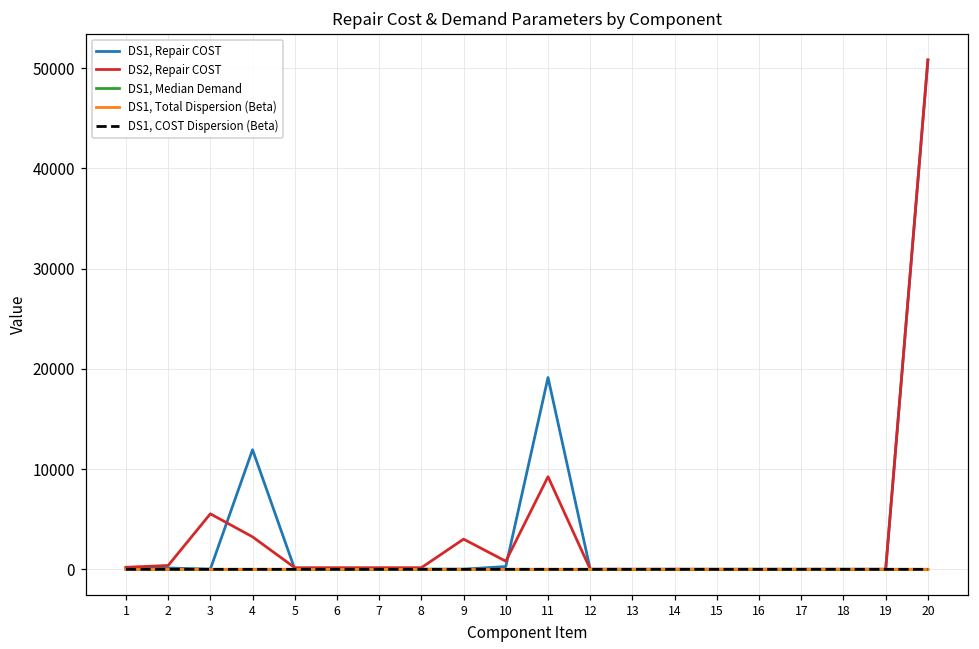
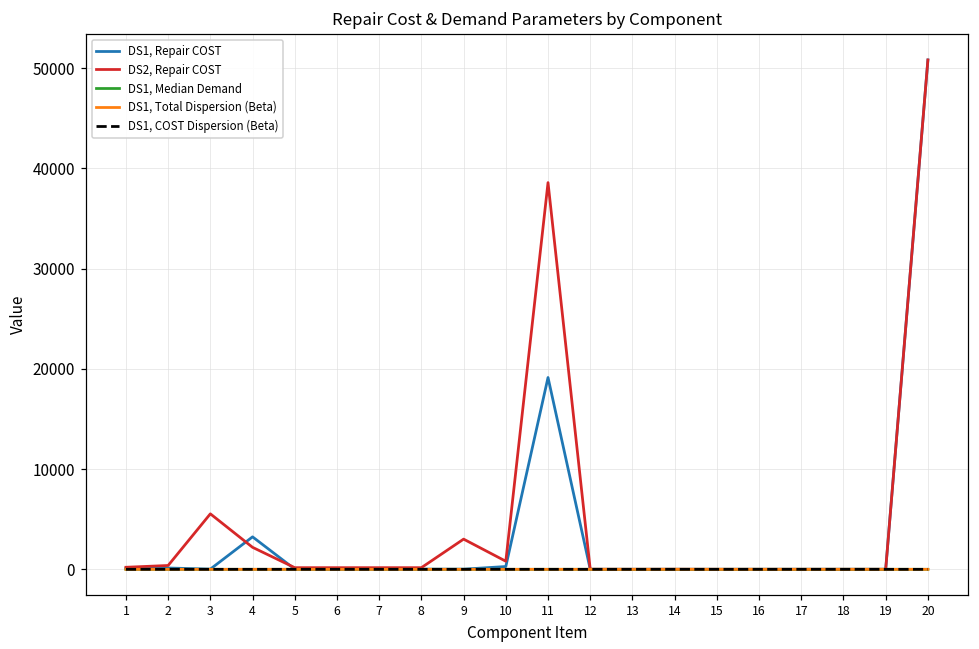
  {
    "DS1, Repair COST": {
-     "4": 12000,
+     "4": 3000,
      "10": 0,
      "11": 19000
    },
    "DS2, Repair COST": {
      "3": 6000,
-     "4": 3000,
+     "4": 2000,
      "9": 3000,
      "10": 1000,
-     "11": 9000
+     "11": 39000
    },
    "DS1, COST Dispersion (Beta)": {
      "4": 0,
      "10": 0,
      "11": 0,
      "20": 0
    }
  }
